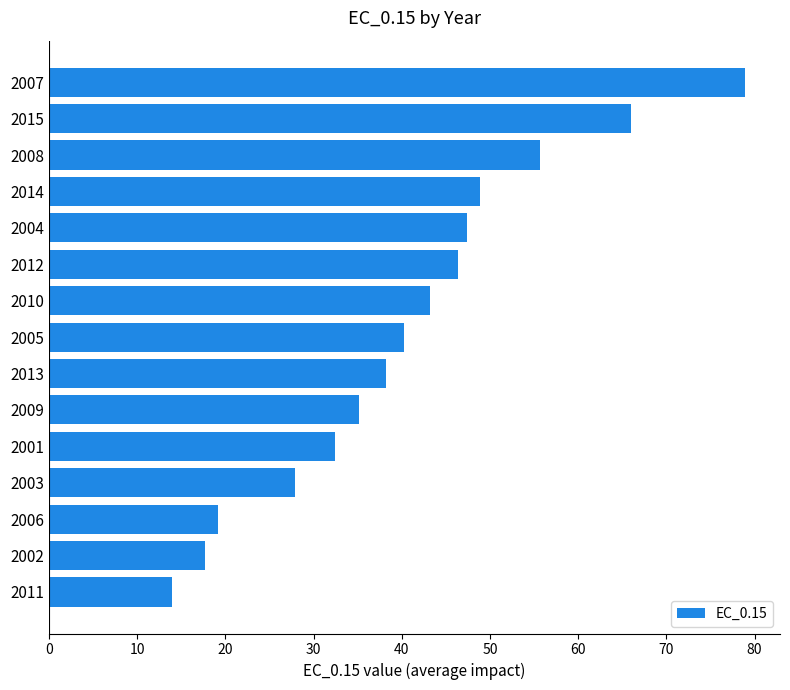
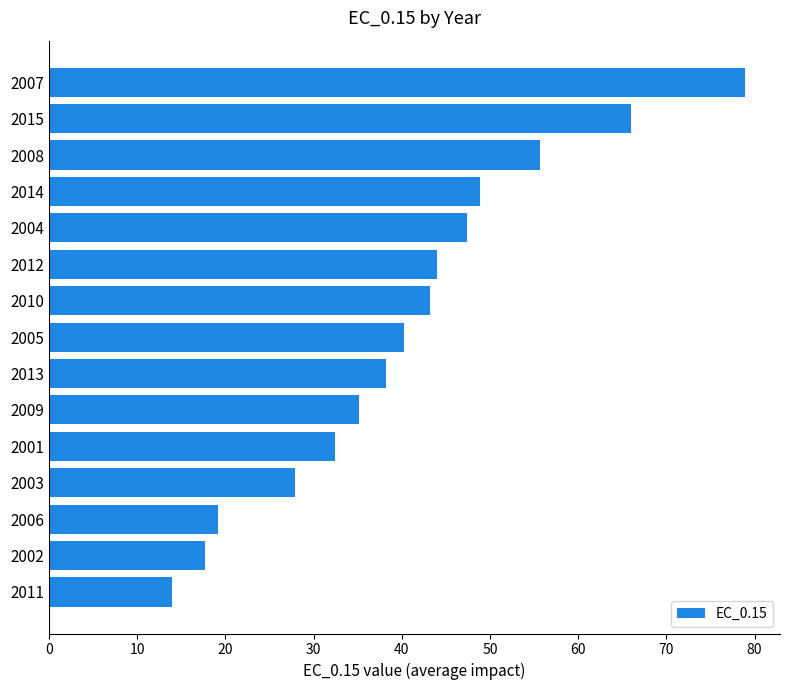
  {
    "2007": 79,
    "2015": 66,
    "2008": 56,
    "2014": 49,
    "2004": 47,
-   "2012": 46,
+   "2012": 44,
    "2010": 43,
    "2005": 40,
    "2013": 38,
    "2009": 35,
    "2001": 32,
    "2003": 28,
    "2006": 19,
    "2002": 18,
    "2011": 14
  }
